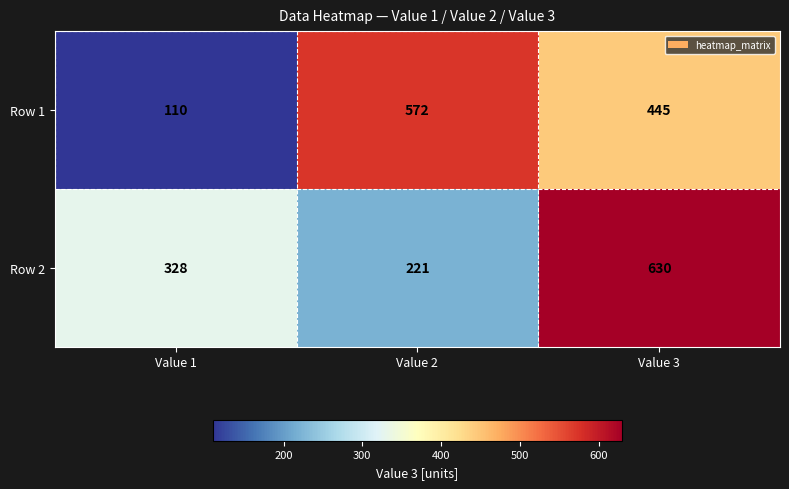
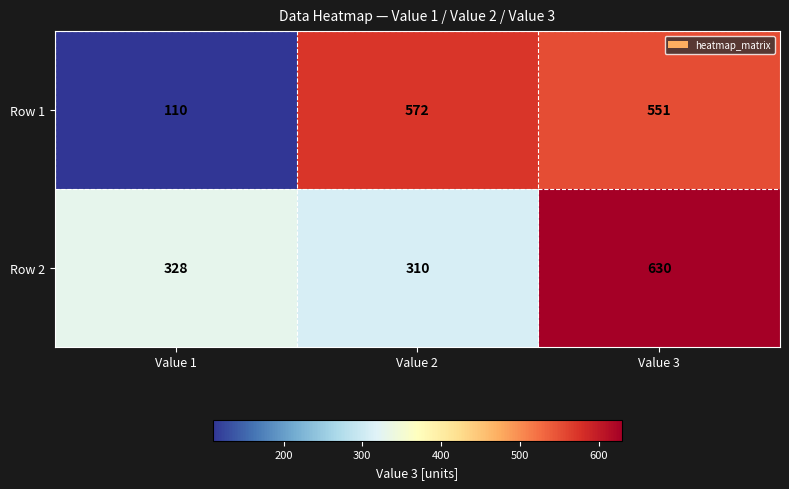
  {
    "Row 1": {
      "Value 1": 110,
      "Value 2": 572,
-     "Value 3": 445
+     "Value 3": 551
    },
    "Row 2": {
      "Value 1": 328,
-     "Value 2": 221,
+     "Value 2": 310,
      "Value 3": 630
    }
  }
